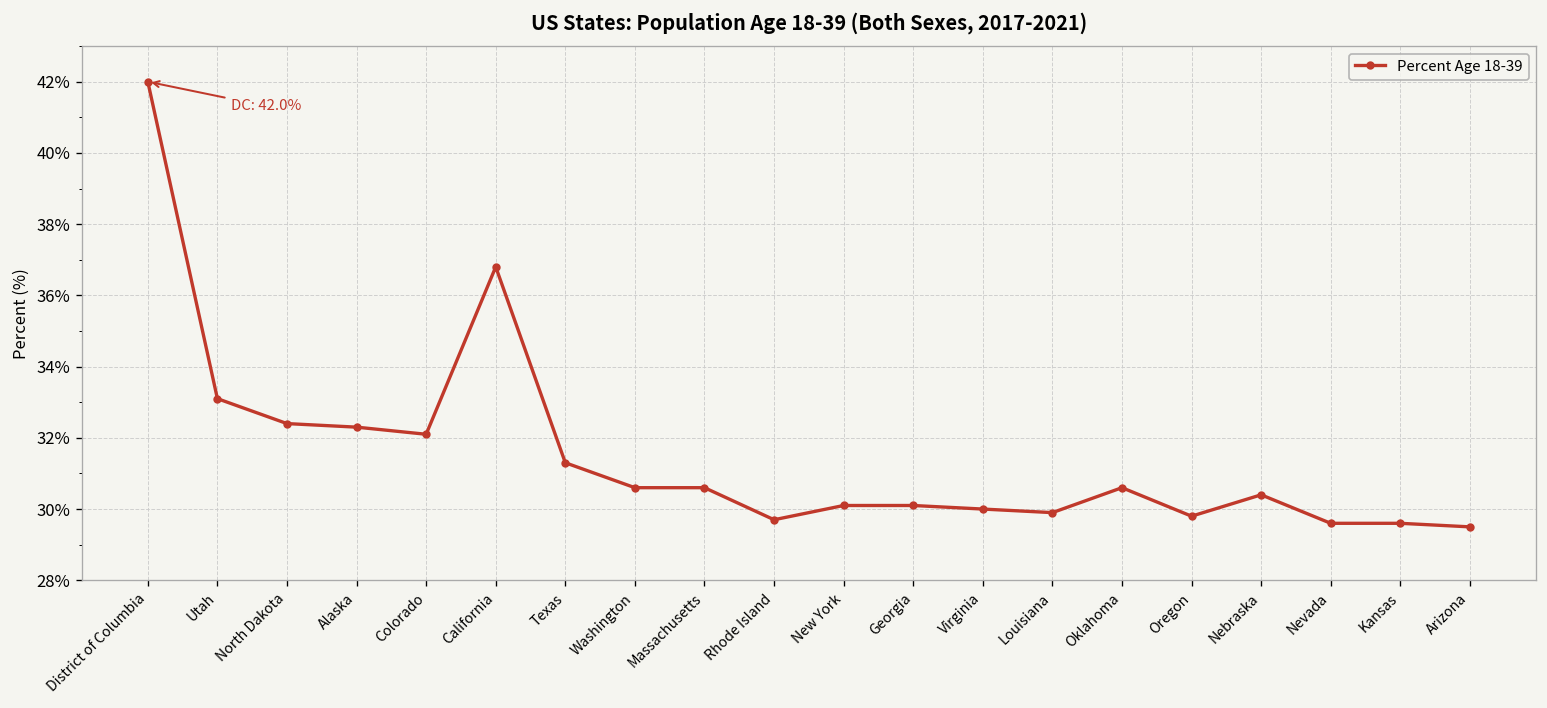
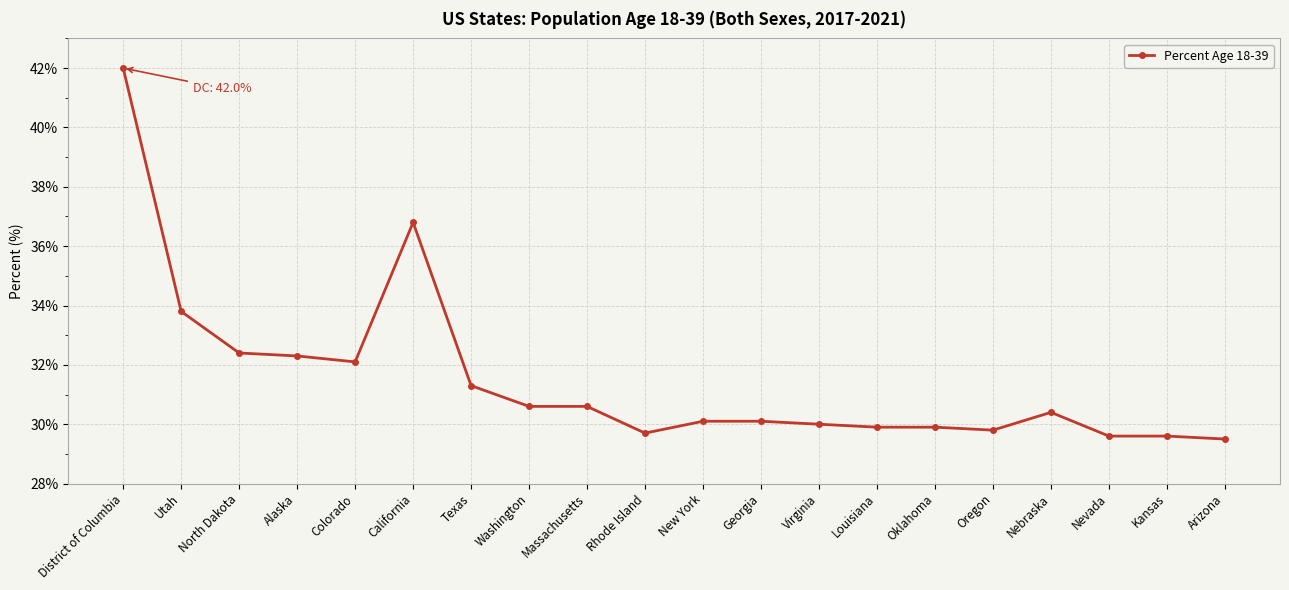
  {
-   "Utah": "33.1%",
+   "Utah": "33.8%",
    "North Dakota": "32.4%",
    "Alaska": "32.3%",
    "Colorado": "32.1%",
    "California": "36.8%",
    "Texas": "31.3%",
    "Washington": "30.6%",
    "Massachusetts": "30.6%",
    "Rhode Island": "29.7%",
    "New York": "30.1%",
    "Georgia": "30.1%",
    "Virginia": "30.0%",
    "Louisiana": "29.9%",
-   "Oklahoma": "30.6%",
+   "Oklahoma": "29.9%",
    "Oregon": "29.8%",
    "Nebraska": "30.4%",
    "Nevada": "29.6%",
    "Kansas": "29.6%",
    "Arizona": "29.5%"
  }
